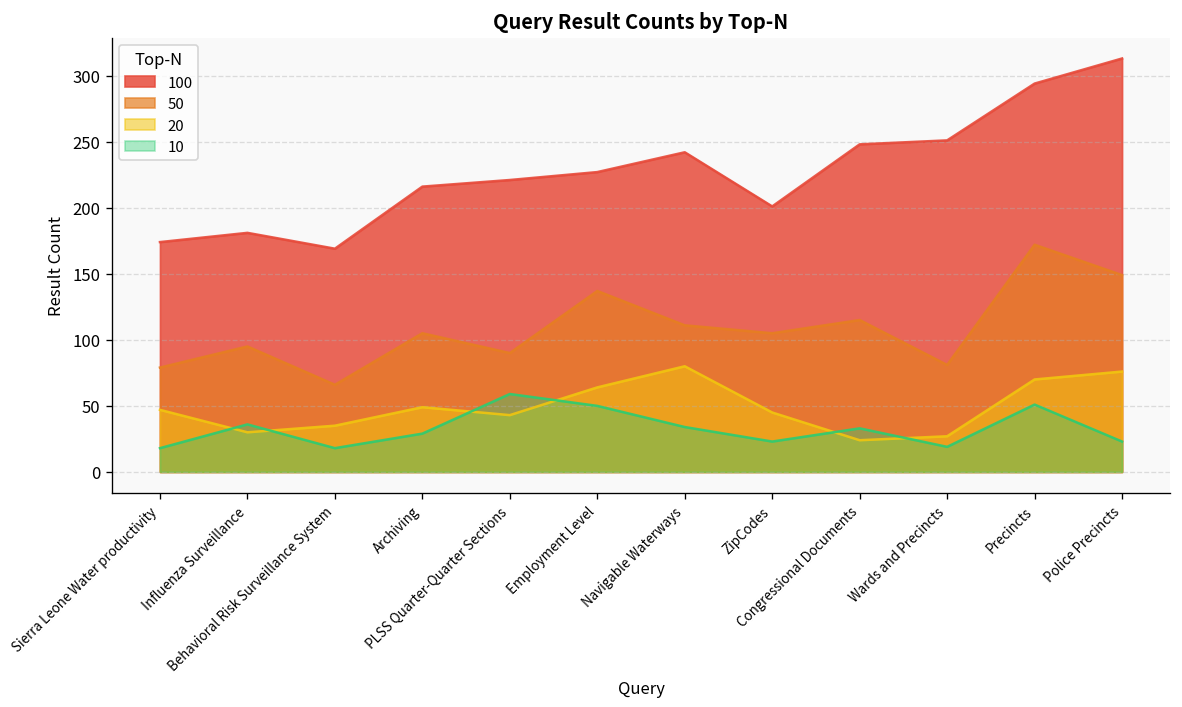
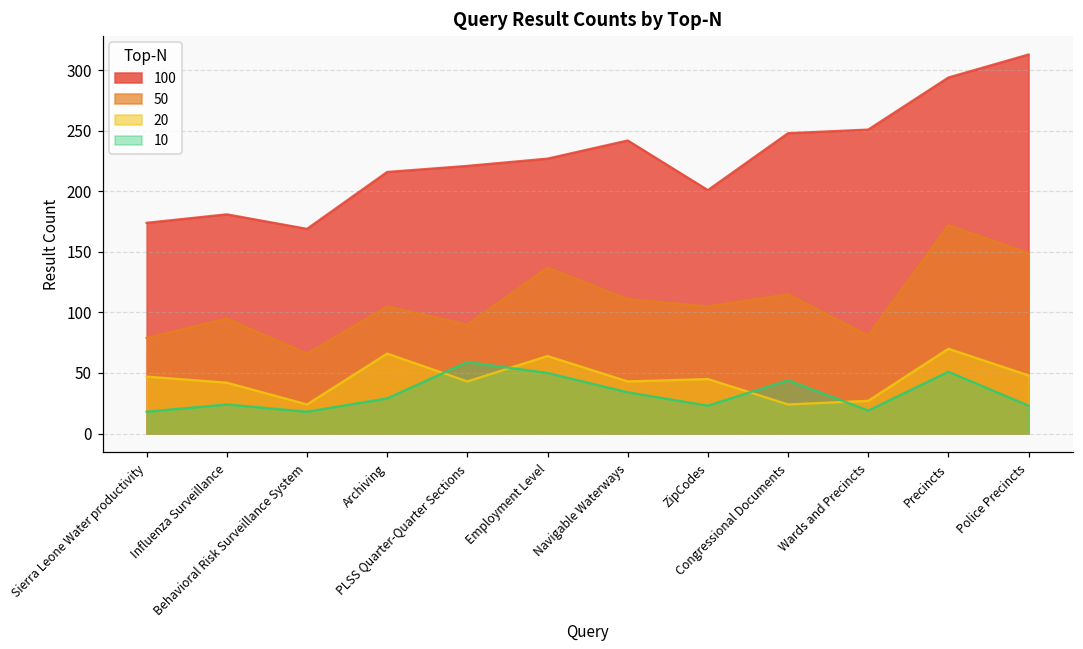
  {
    "20": {
      "Sierra Leone Water productivity": 47,
-     "Influenza Surveillance": 30,
-     "Behavioral Risk Surveillance System": 35,
-     "Archiving": 49,
+     "Influenza Surveillance": 42,
+     "Behavioral Risk Surveillance System": 24,
+     "Archiving": 66,
      "PLSS Quarter-Quarter Sections": 43,
      "Employment Level": 64,
-     "Navigable Waterways": 80,
+     "Navigable Waterways": 43,
      "ZipCodes": 45,
      "Congressional Documents": 24,
      "Wards and Precincts": 27,
      "Precincts": 70,
-     "Police Precincts": 76
+     "Police Precincts": 48
    },
    "10": {
      "Sierra Leone Water productivity": 18,
-     "Influenza Surveillance": 36,
+     "Influenza Surveillance": 24,
      "Behavioral Risk Surveillance System": 18,
      "Archiving": 29,
      "PLSS Quarter-Quarter Sections": 59,
      "Employment Level": 50,
      "Navigable Waterways": 34,
      "ZipCodes": 23,
-     "Congressional Documents": 33,
+     "Congressional Documents": 44,
      "Wards and Precincts": 19,
      "Precincts": 51,
      "Police Precincts": 23
    }
  }
